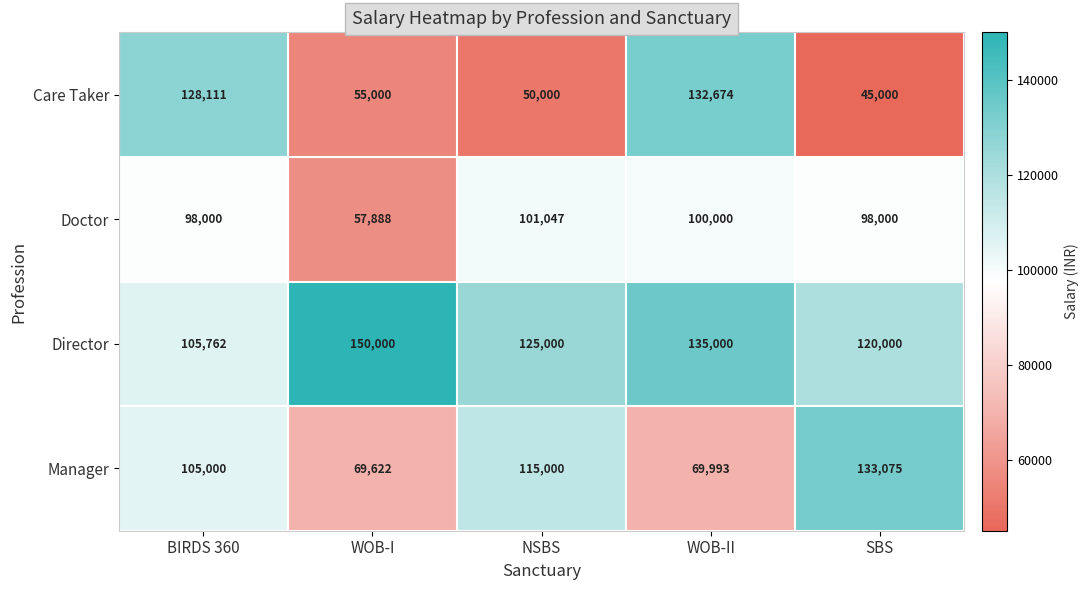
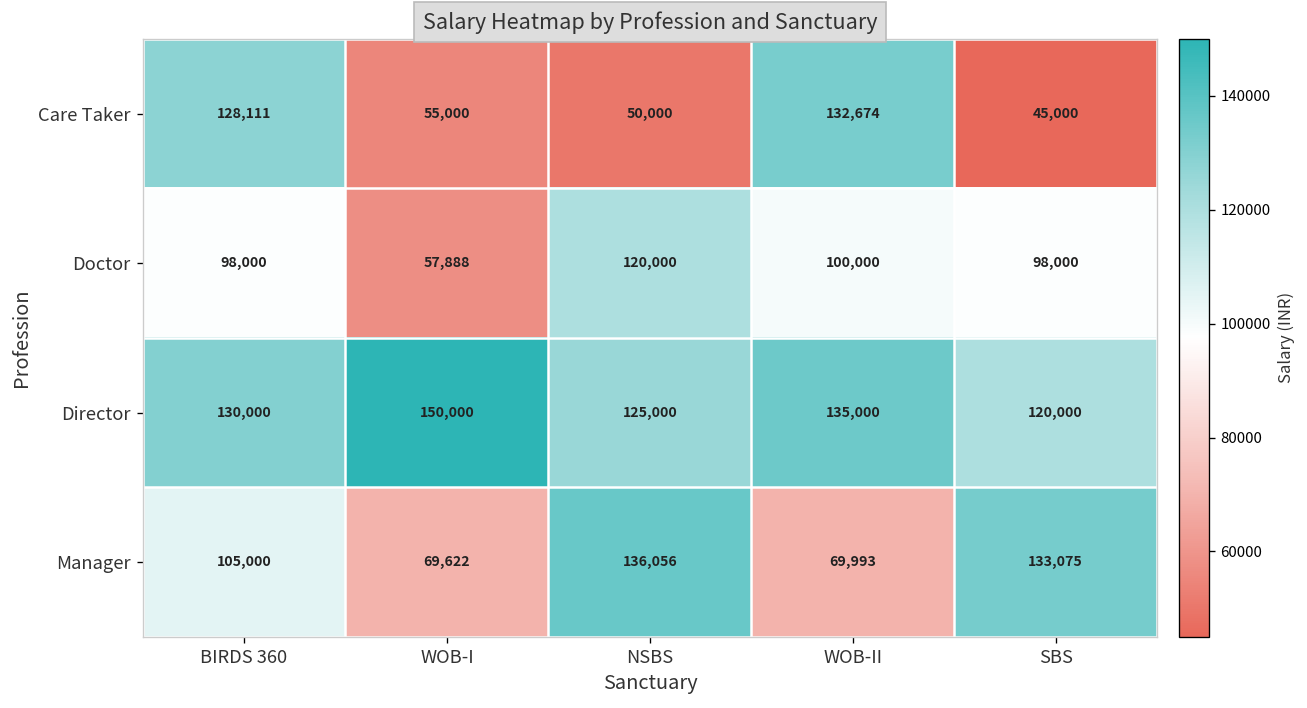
  {
    "Care Taker": {
      "BIRDS 360": "128,111",
      "WOB-I": "55,000",
      "NSBS": "50,000",
      "WOB-II": "132,674",
      "SBS": "45,000"
    },
    "Doctor": {
      "BIRDS 360": "98,000",
      "WOB-I": "57,888",
-     "NSBS": "101,047",
+     "NSBS": "120,000",
      "WOB-II": "100,000",
      "SBS": "98,000"
    },
    "Director": {
-     "BIRDS 360": "105,762",
+     "BIRDS 360": "130,000",
      "WOB-I": "150,000",
      "NSBS": "125,000",
      "WOB-II": "135,000",
      "SBS": "120,000"
    },
    "Manager": {
      "BIRDS 360": "105,000",
      "WOB-I": "69,622",
-     "NSBS": "115,000",
+     "NSBS": "136,056",
      "WOB-II": "69,993",
      "SBS": "133,075"
    }
  }
